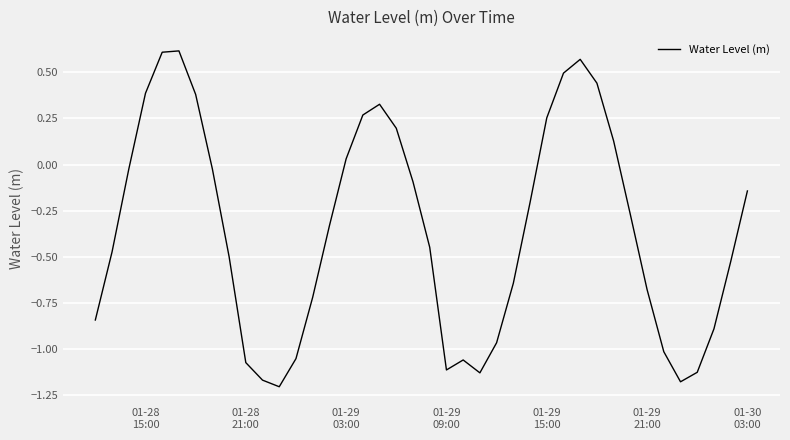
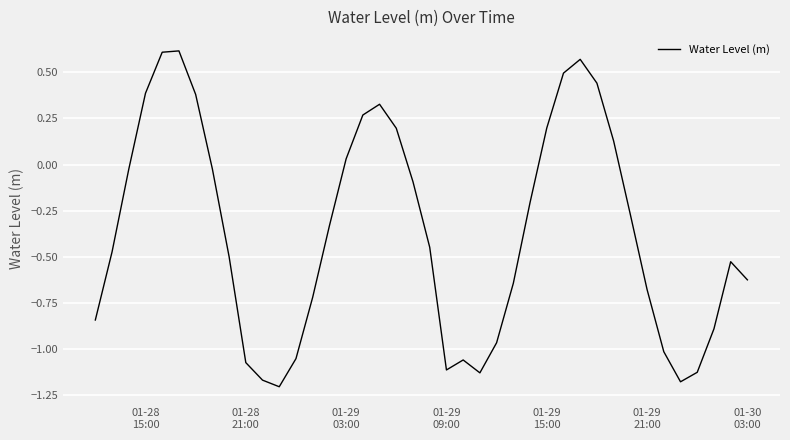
  {
    "01-28 15:00": 0.39,
    "01-28 21:00": -1.07,
    "01-29 03:00": 0.03,
    "01-29 09:00": -1.11,
-   "01-29 15:00": 0.25,
+   "01-29 15:00": 0.20,
    "01-29 21:00": -0.68,
-   "01-30 03:00": -0.14
+   "01-30 03:00": -0.63
  }
